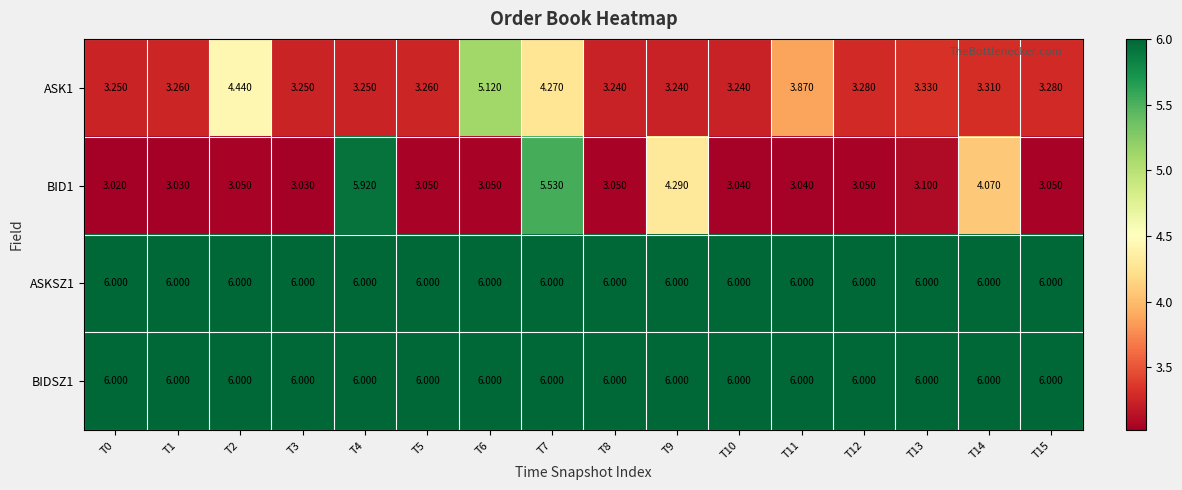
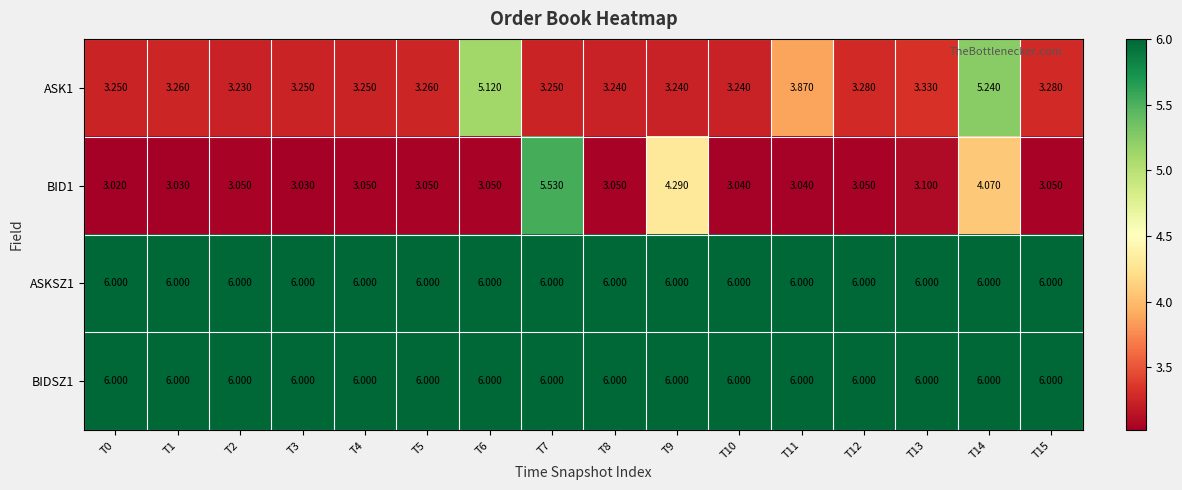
  {
    "ASK1": {
      "T0": 3.250,
      "T1": 3.260,
-     "T2": 4.440,
+     "T2": 3.230,
      "T3": 3.250,
      "T4": 3.250,
      "T5": 3.260,
      "T6": 5.120,
-     "T7": 4.270,
+     "T7": 3.250,
      "T8": 3.240,
      "T9": 3.240,
      "T10": 3.240,
      "T11": 3.870,
      "T12": 3.280,
      "T13": 3.330,
-     "T14": 3.310,
+     "T14": 5.240,
      "T15": 3.280
    },
    "BID1": {
      "T0": 3.020,
      "T1": 3.030,
      "T2": 3.050,
      "T3": 3.030,
-     "T4": 5.920,
+     "T4": 3.050,
      "T5": 3.050,
      "T6": 3.050,
      "T7": 5.530,
      "T8": 3.050,
      "T9": 4.290,
      "T10": 3.040,
      "T11": 3.040,
      "T12": 3.050,
      "T13": 3.100,
      "T14": 4.070,
      "T15": 3.050
    },
    "ASKSZ1": {
      "T0": 6.000,
      "T1": 6.000,
      "T2": 6.000,
      "T3": 6.000,
      "T4": 6.000,
      "T5": 6.000,
      "T6": 6.000,
      "T7": 6.000,
      "T8": 6.000,
      "T9": 6.000,
      "T10": 6.000,
      "T11": 6.000,
      "T12": 6.000,
      "T13": 6.000,
      "T14": 6.000,
      "T15": 6.000
    },
    "BIDSZ1": {
      "T0": 6.000,
      "T1": 6.000,
      "T2": 6.000,
      "T3": 6.000,
      "T4": 6.000,
      "T5": 6.000,
      "T6": 6.000,
      "T7": 6.000,
      "T8": 6.000,
      "T9": 6.000,
      "T10": 6.000,
      "T11": 6.000,
      "T12": 6.000,
      "T13": 6.000,
      "T14": 6.000,
      "T15": 6.000
    }
  }
